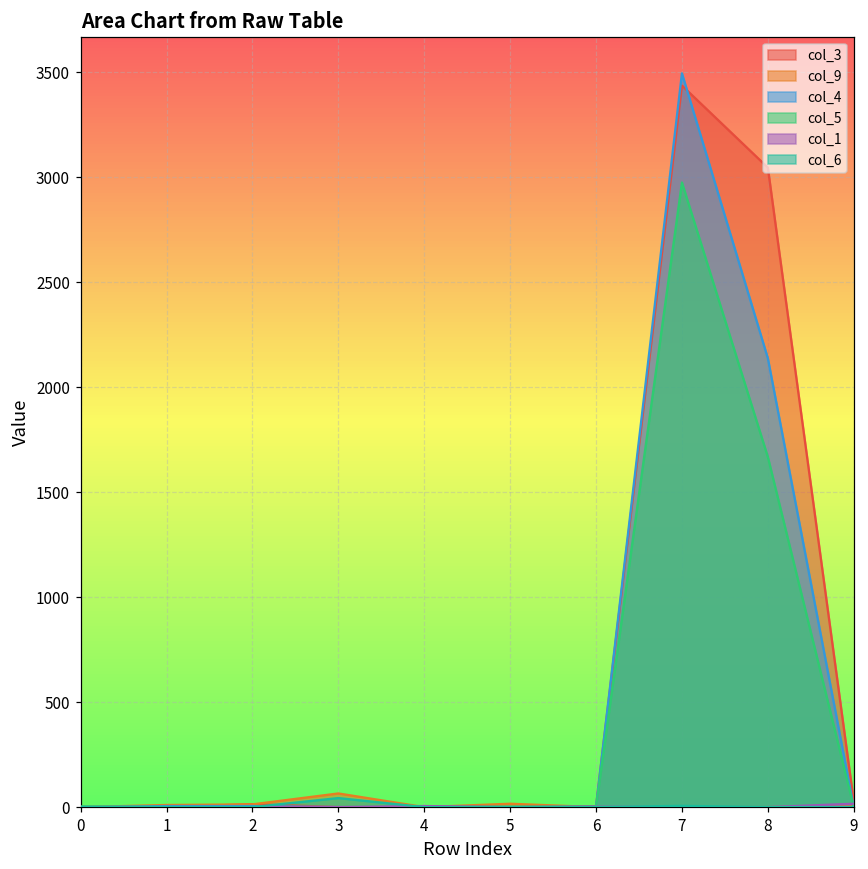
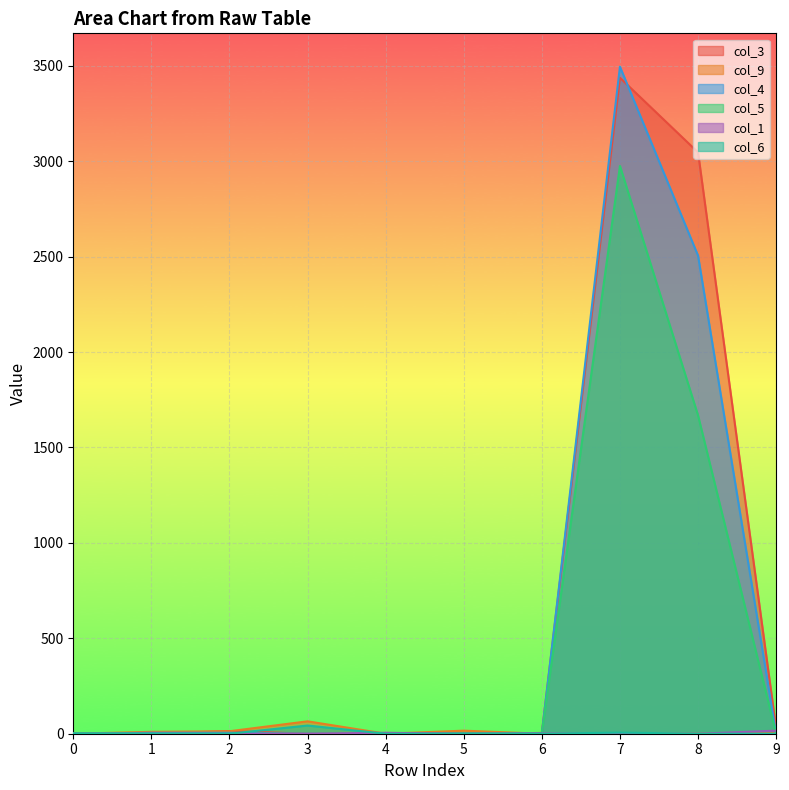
  {
    "col_4": {
      "7": 3500,
-     "8": 2140
+     "8": 2510
    }
  }
